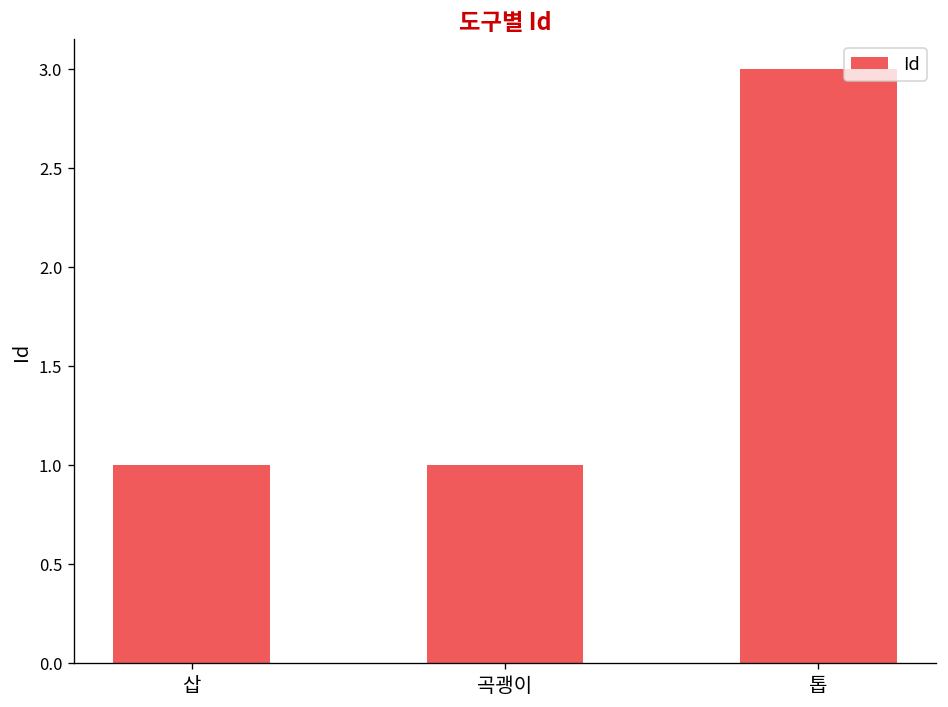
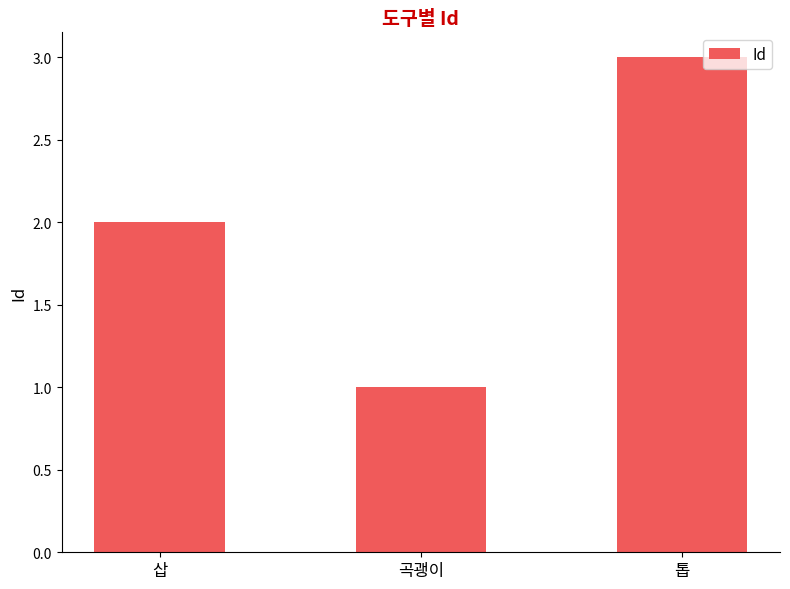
  {
-   "삽": 1,
+   "삽": 2,
    "곡괭이": 1,
    "톱": 3
  }
